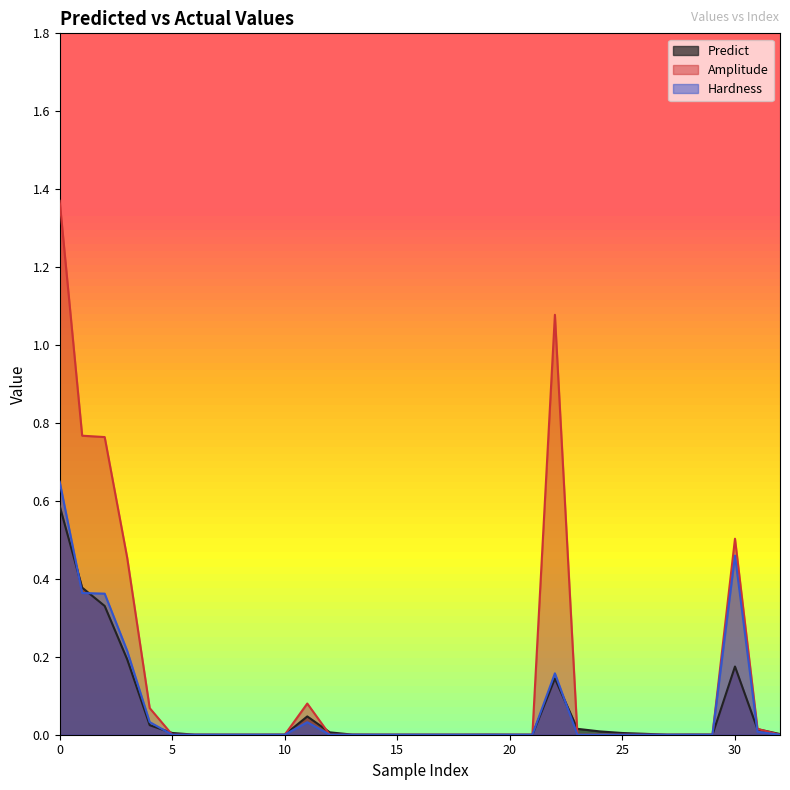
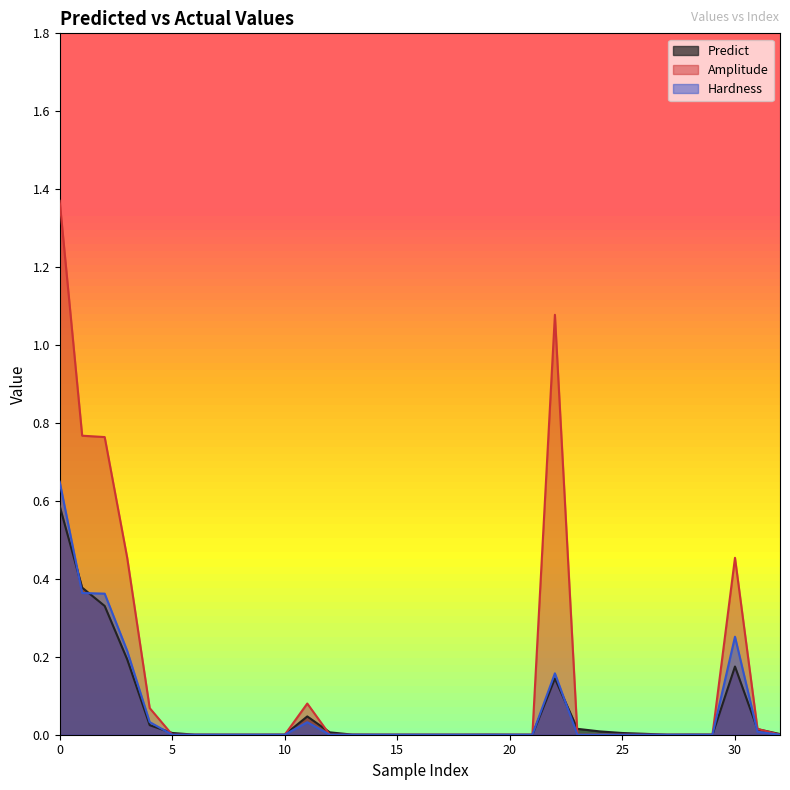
  {
    "Predict": {
      "0": 0.59,
      "30": 0.18
    },
    "Amplitude": {
      "0": 1.37,
-     "30": 0.50
+     "30": 0.45
    },
    "Hardness": {
      "0": 0.65,
-     "30": 0.46
+     "30": 0.25
    }
  }
